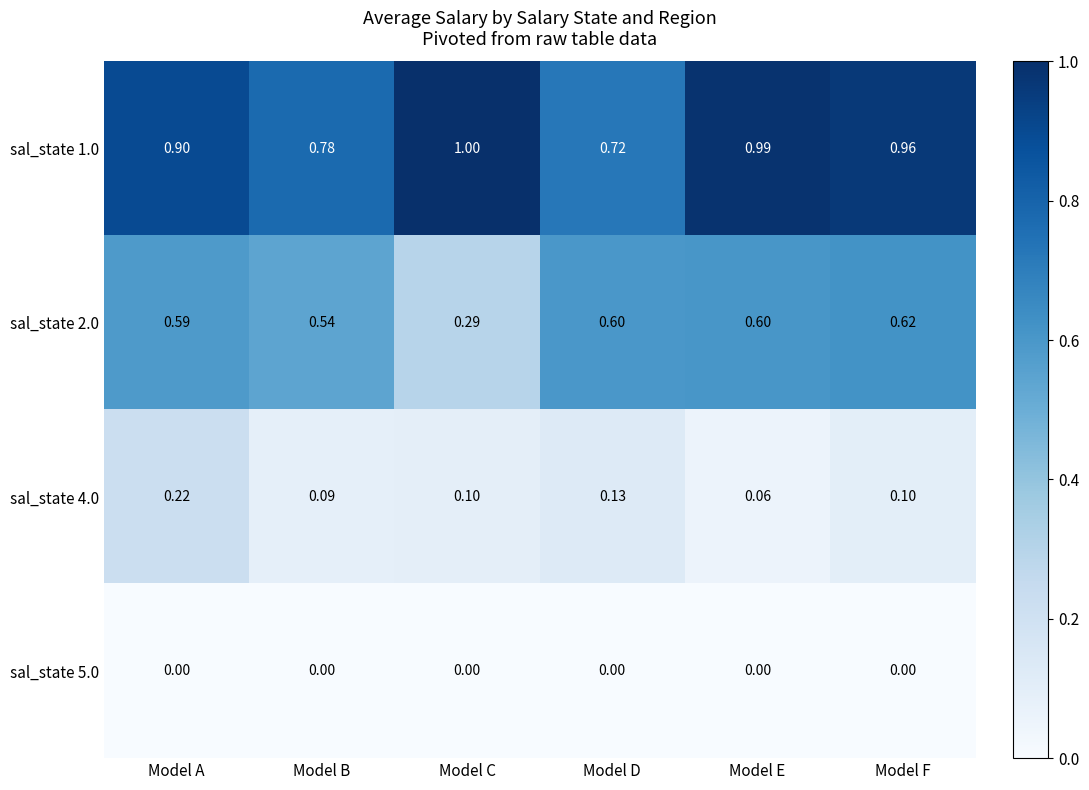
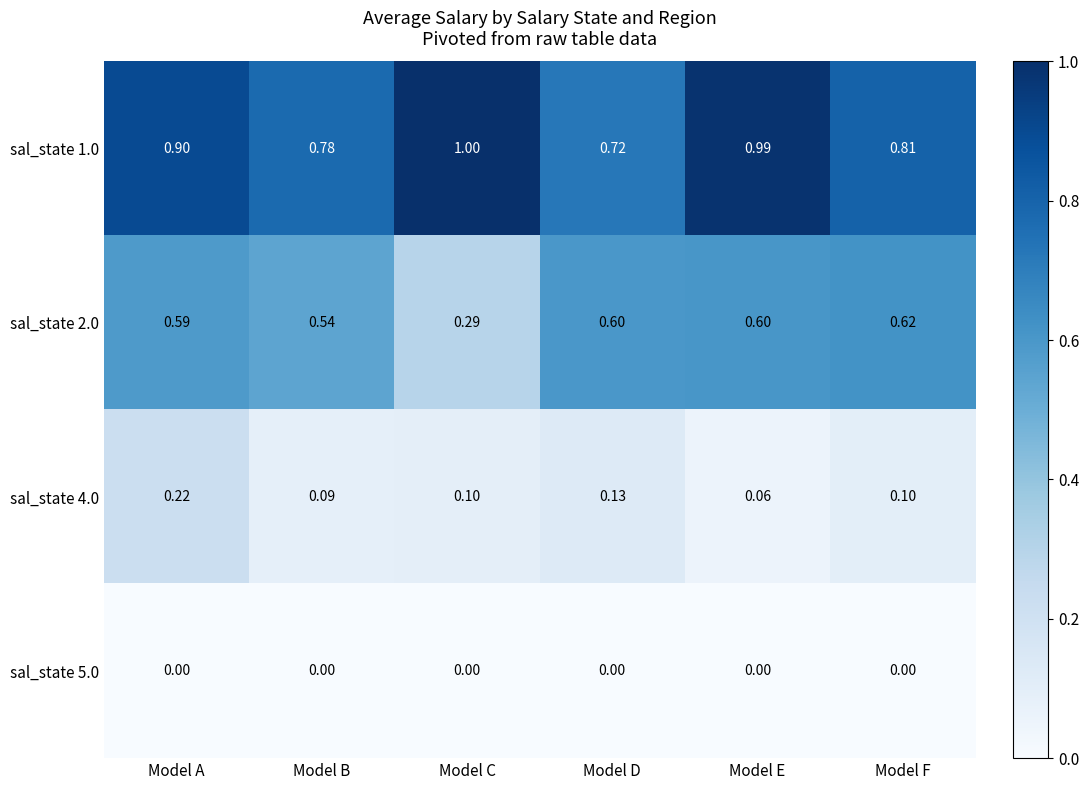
  {
    "sal_state 1.0": {
      "Model A": 0.90,
      "Model B": 0.78,
      "Model C": 1.00,
      "Model D": 0.72,
      "Model E": 0.99,
-     "Model F": 0.96
+     "Model F": 0.81
    },
    "sal_state 2.0": {
      "Model A": 0.59,
      "Model B": 0.54,
      "Model C": 0.29,
      "Model D": 0.60,
      "Model E": 0.60,
      "Model F": 0.62
    },
    "sal_state 4.0": {
      "Model A": 0.22,
      "Model B": 0.09,
      "Model C": 0.10,
      "Model D": 0.13,
      "Model E": 0.06,
      "Model F": 0.10
    },
    "sal_state 5.0": {
      "Model A": 0.00,
      "Model B": 0.00,
      "Model C": 0.00,
      "Model D": 0.00,
      "Model E": 0.00,
      "Model F": 0.00
    }
  }
